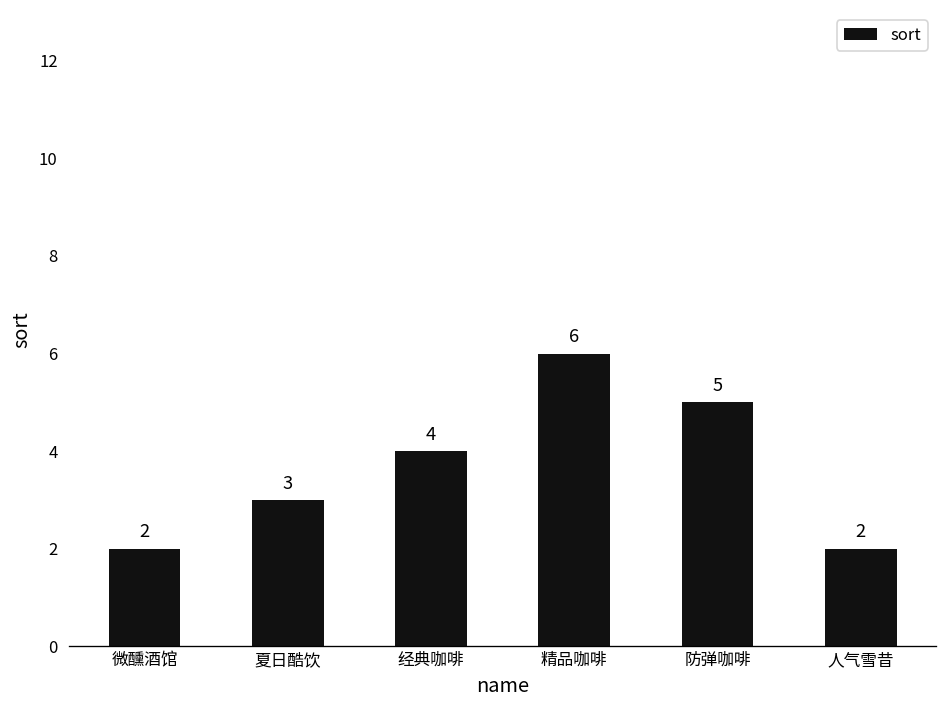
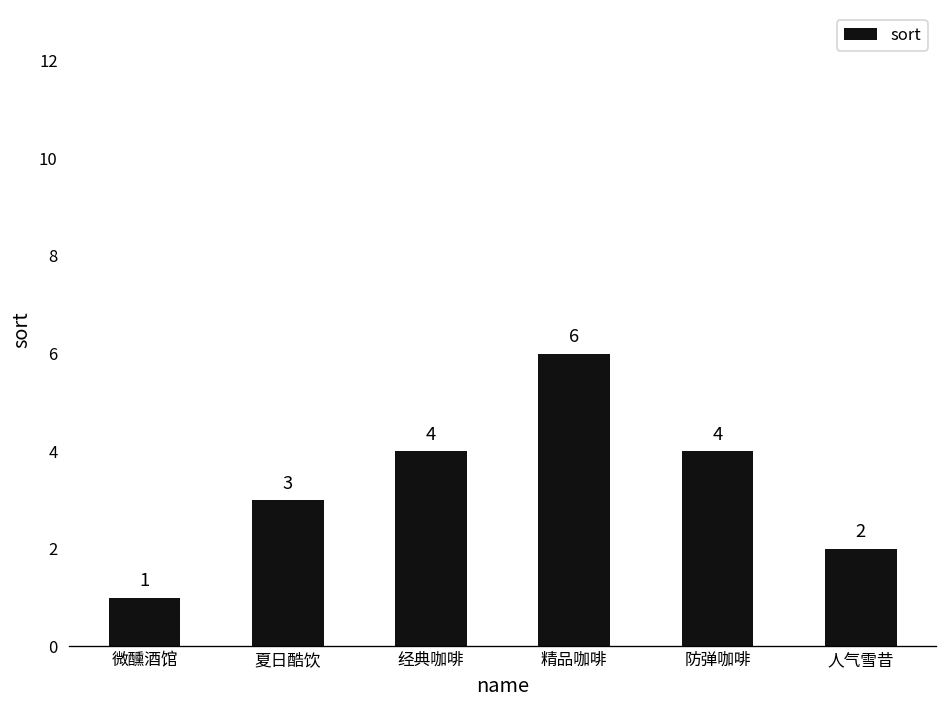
  {
-   "微醺酒馆": 2,
+   "微醺酒馆": 1,
    "夏日酷饮": 3,
    "经典咖啡": 4,
    "精品咖啡": 6,
-   "防弹咖啡": 5,
+   "防弹咖啡": 4,
    "人气雪昔": 2
  }
